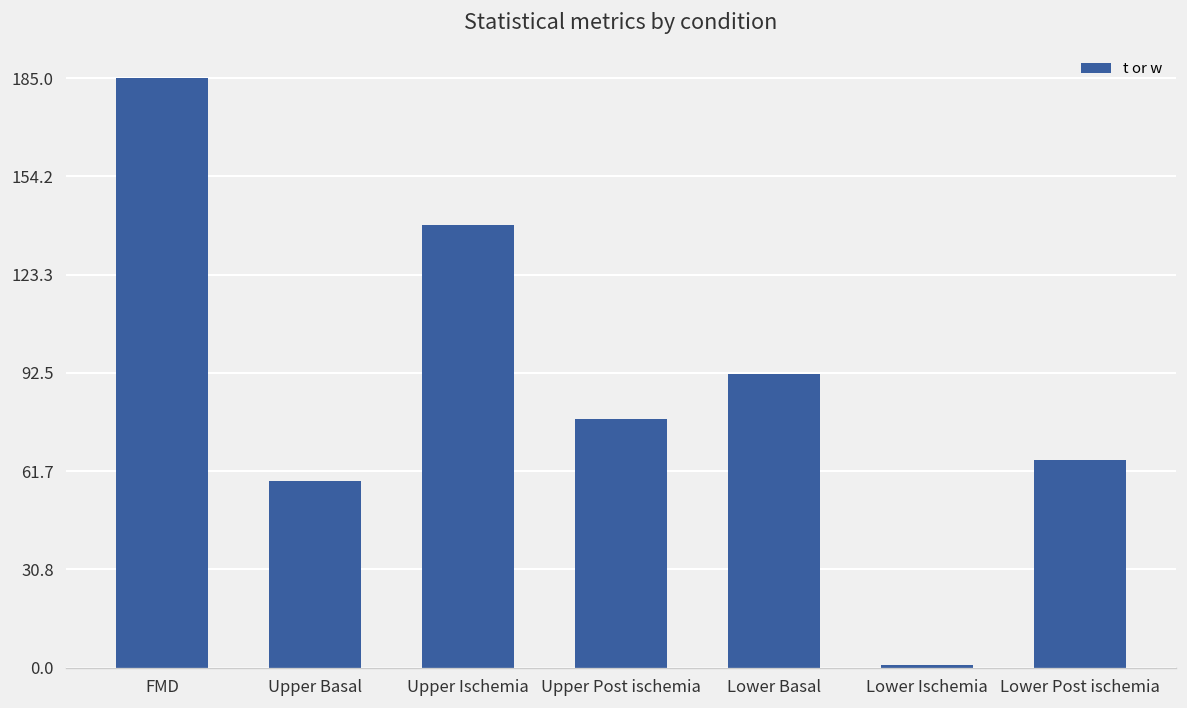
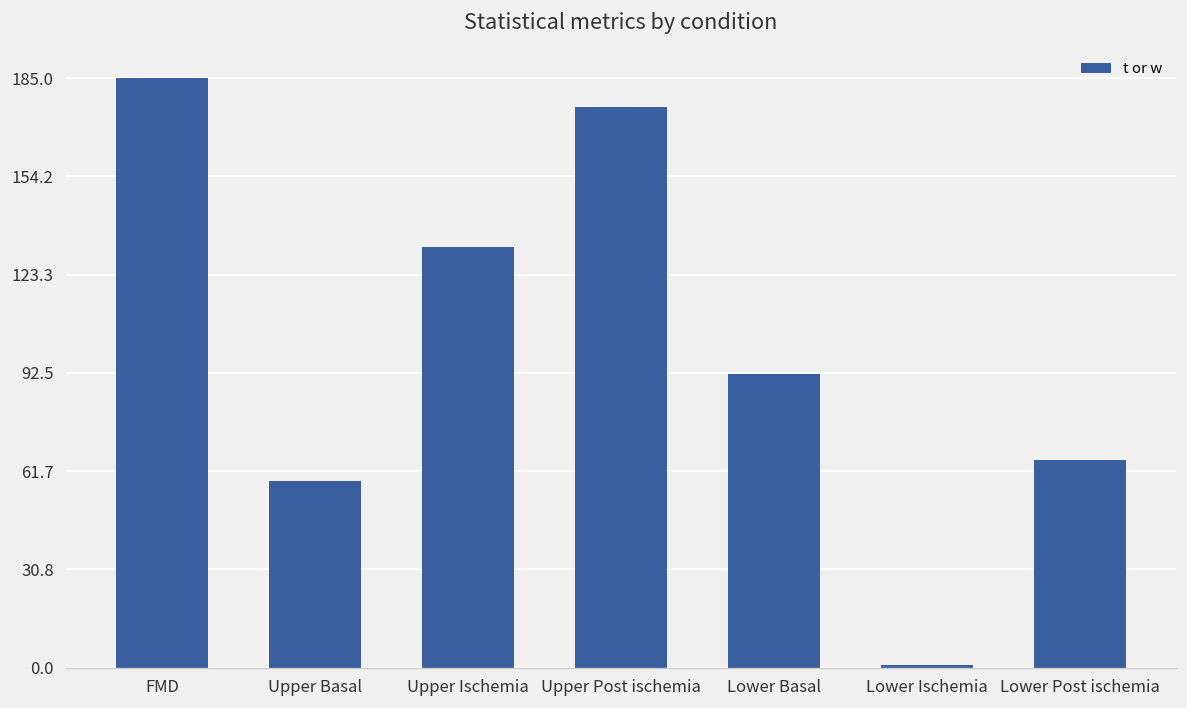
  {
    "FMD": 185,
    "Upper Basal": 58,
-   "Upper Ischemia": 139,
-   "Upper Post ischemia": 78,
+   "Upper Ischemia": 132,
+   "Upper Post ischemia": 176,
    "Lower Basal": 92,
    "Lower Post ischemia": 65
  }
